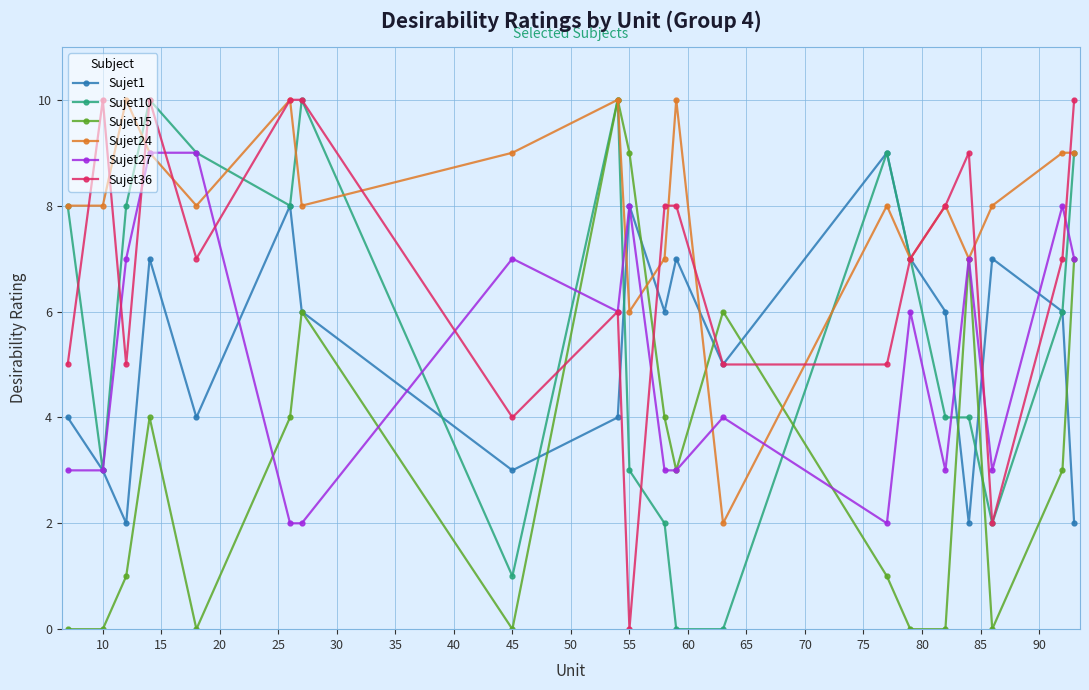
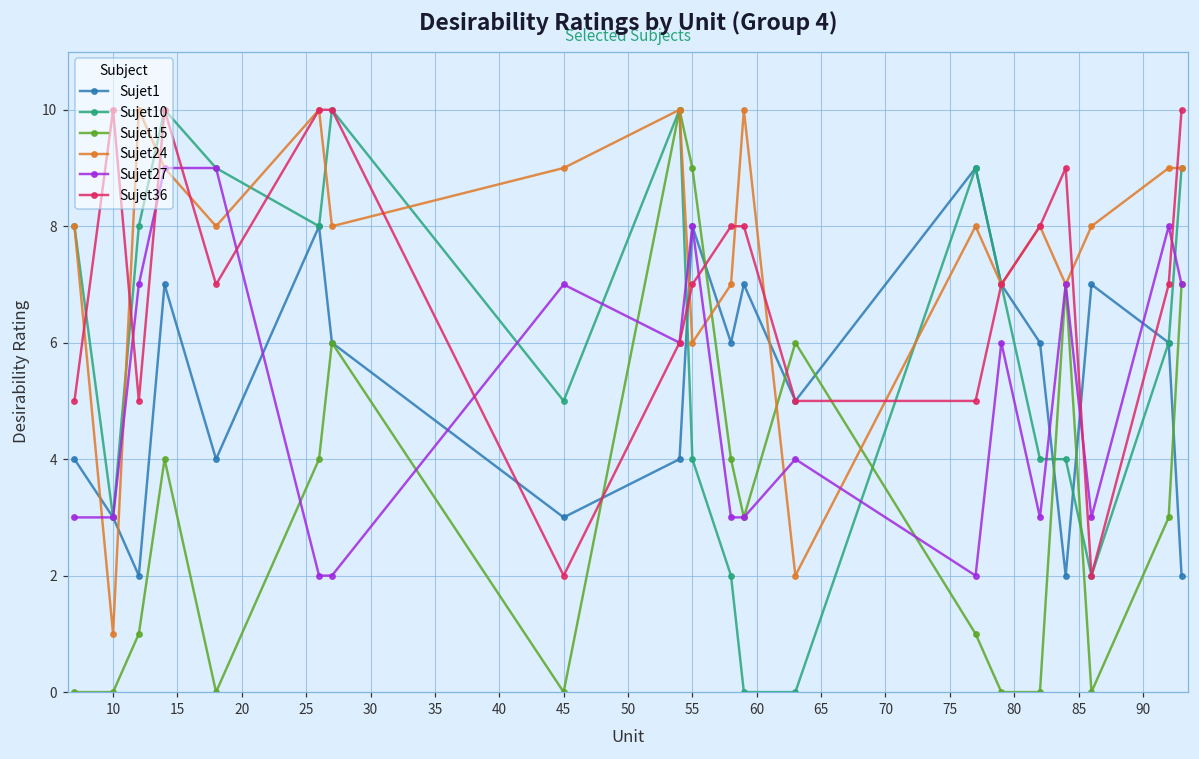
  {
    "Sujet1": {
      "45": 3
    },
    "Sujet10": {
-     "45": 1,
-     "55": 3
+     "45": 5,
+     "55": 4
    },
    "Sujet15": {
      "10": 0,
      "45": 0,
      "55": 9
    },
    "Sujet24": {
-     "10": 8,
+     "10": 1,
      "45": 9,
      "55": 6
    },
    "Sujet27": {
      "45": 7
    },
    "Sujet36": {
-     "45": 4,
-     "55": 0
+     "45": 2,
+     "55": 7
    }
  }
